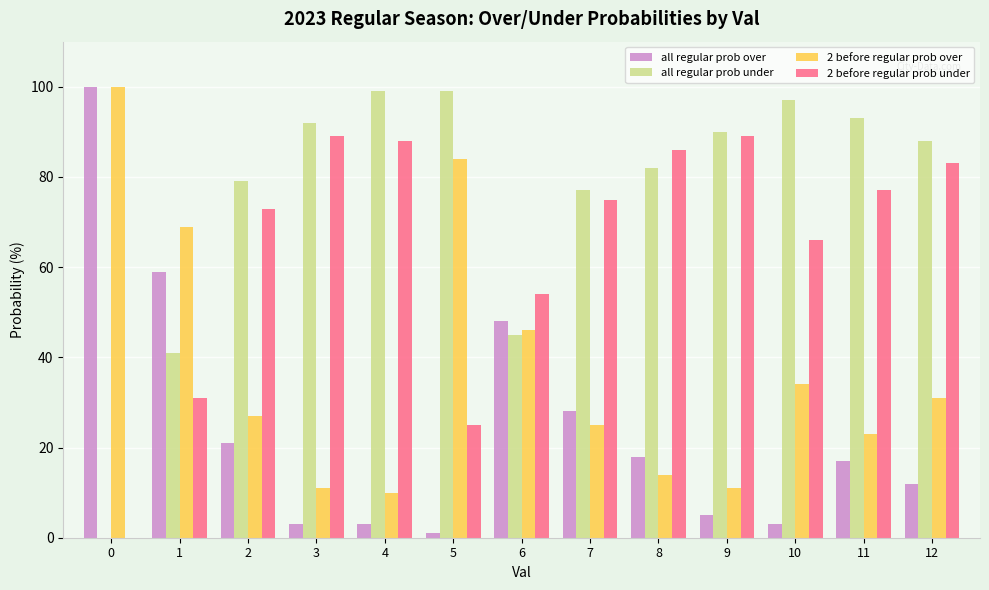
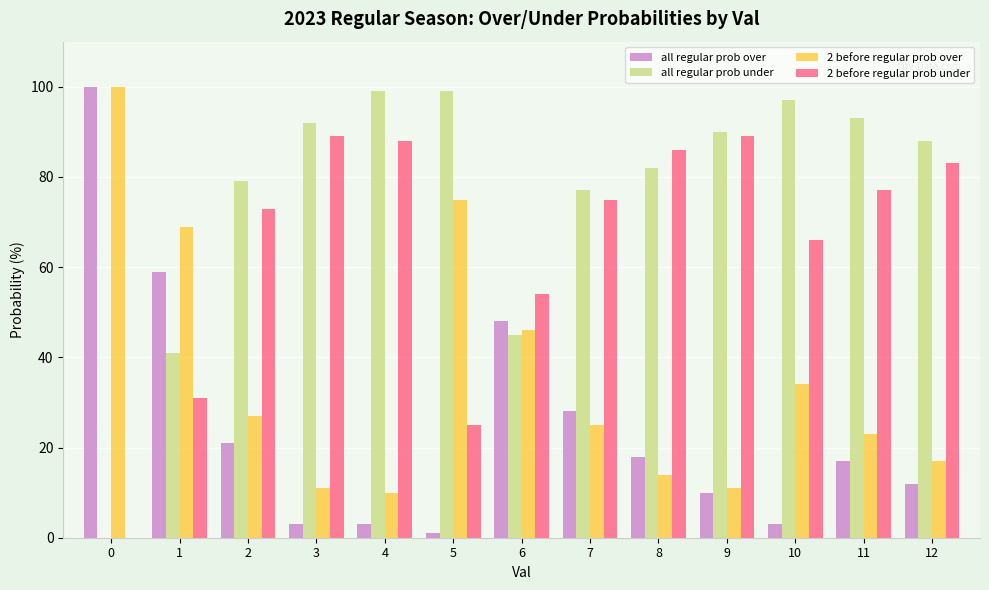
  {
    "all regular prob over": {
      "0": 100,
      "1": 59,
      "2": 21,
      "3": 3,
      "4": 3,
      "5": 1,
      "6": 48,
      "7": 28,
      "8": 18,
-     "9": 5,
+     "9": 10,
      "10": 3,
      "11": 17,
      "12": 12
    },
    "all regular prob under": {
      "0": 0,
      "1": 41,
      "2": 79,
      "3": 92,
      "4": 99,
      "5": 99,
      "6": 45,
      "7": 77,
      "8": 82,
      "9": 90,
      "10": 97,
      "11": 93,
      "12": 88
    },
    "2 before regular prob over": {
      "0": 100,
      "1": 69,
      "2": 27,
      "3": 11,
      "4": 10,
-     "5": 84,
+     "5": 75,
      "6": 46,
      "7": 25,
      "8": 14,
      "9": 11,
      "10": 34,
      "11": 23,
-     "12": 31
+     "12": 17
    },
    "2 before regular prob under": {
      "0": 0,
      "1": 31,
      "2": 73,
      "3": 89,
      "4": 88,
      "5": 25,
      "6": 54,
      "7": 75,
      "8": 86,
      "9": 89,
      "10": 66,
      "11": 77,
      "12": 83
    }
  }
